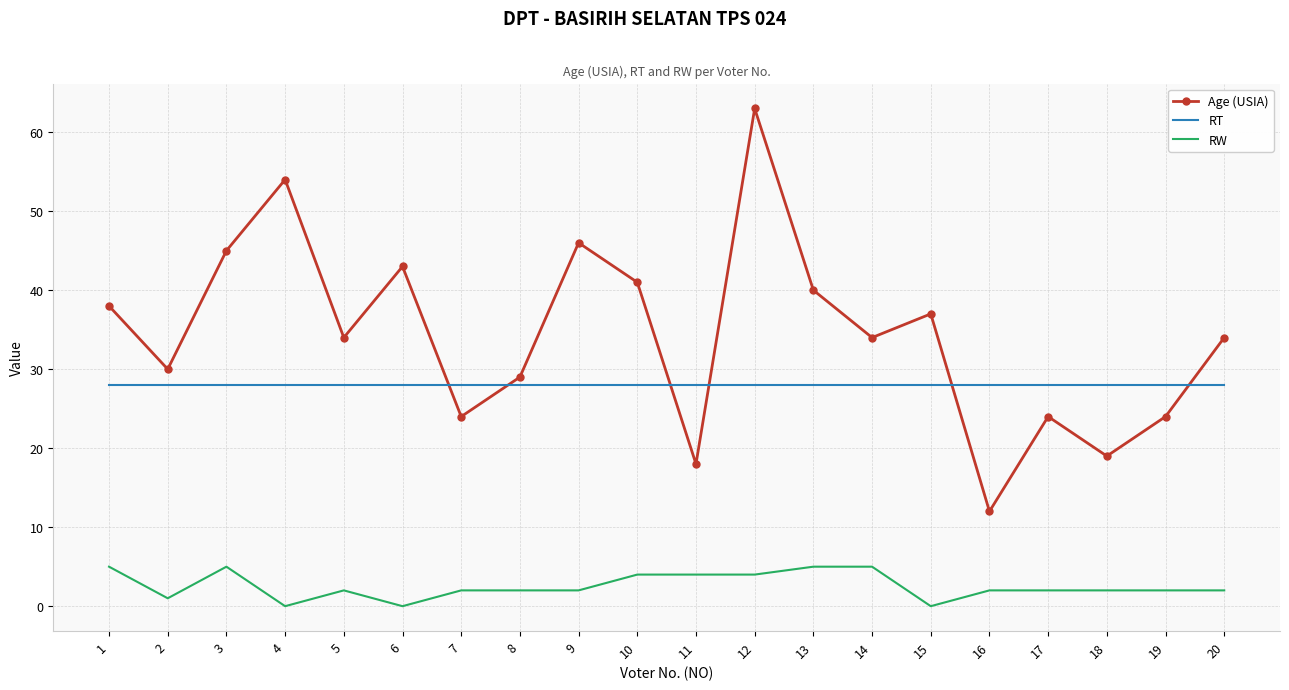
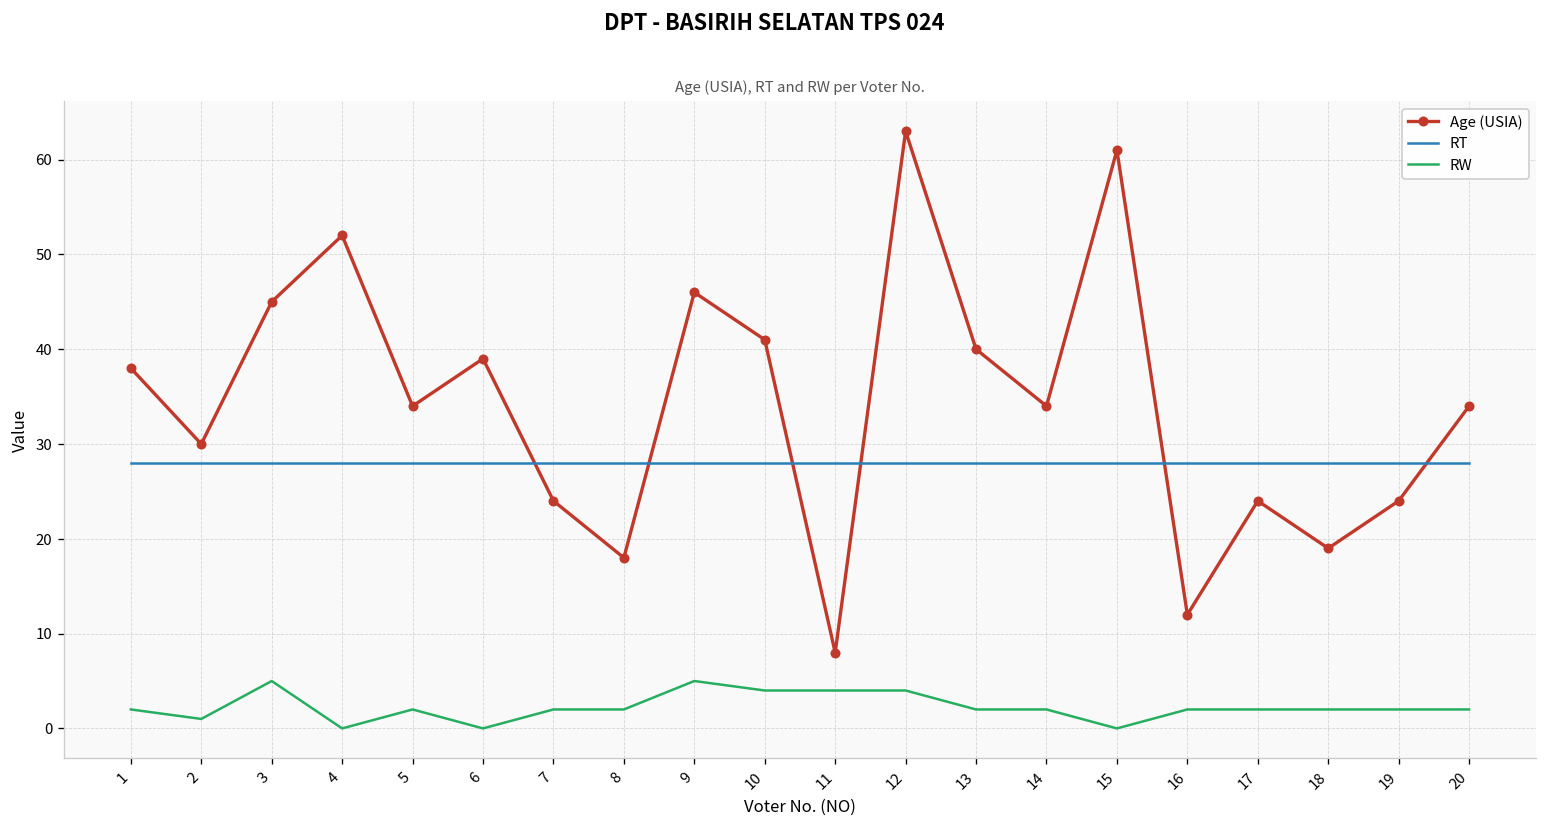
  {
    "Age (USIA)": {
      "1": 38,
      "2": 30,
      "3": 45,
-     "4": 54,
+     "4": 52,
      "5": 34,
-     "6": 43,
+     "6": 39,
      "7": 24,
-     "8": 29,
+     "8": 18,
      "9": 46,
      "10": 41,
-     "11": 18,
+     "11": 8,
      "12": 63,
      "13": 40,
      "14": 34,
-     "15": 37,
+     "15": 61,
      "16": 12,
      "17": 24,
      "18": 19,
      "19": 24,
      "20": 34
    },
    "RT": {
      "1": 28,
      "2": 28,
      "3": 28,
      "4": 28,
      "5": 28,
      "6": 28,
      "7": 28,
      "8": 28,
      "9": 28,
      "10": 28,
      "11": 28,
      "12": 28,
      "13": 28,
      "14": 28,
      "15": 28,
      "16": 28,
      "17": 28,
      "18": 28,
      "19": 28,
      "20": 28
    },
    "RW": {
-     "1": 5,
+     "1": 2,
      "2": 1,
      "3": 5,
      "4": 0,
      "5": 2,
      "6": 0,
      "7": 2,
      "8": 2,
-     "9": 2,
+     "9": 5,
      "10": 4,
      "11": 4,
      "12": 4,
-     "13": 5,
-     "14": 5,
+     "13": 2,
+     "14": 2,
      "15": 0,
      "16": 2,
      "17": 2,
      "18": 2,
      "19": 2,
      "20": 2
    }
  }
